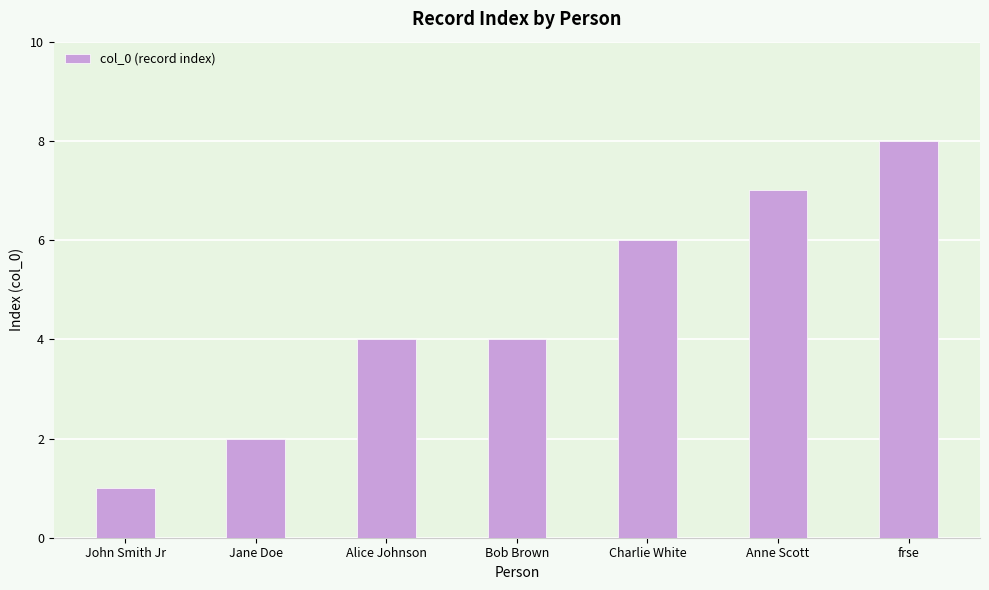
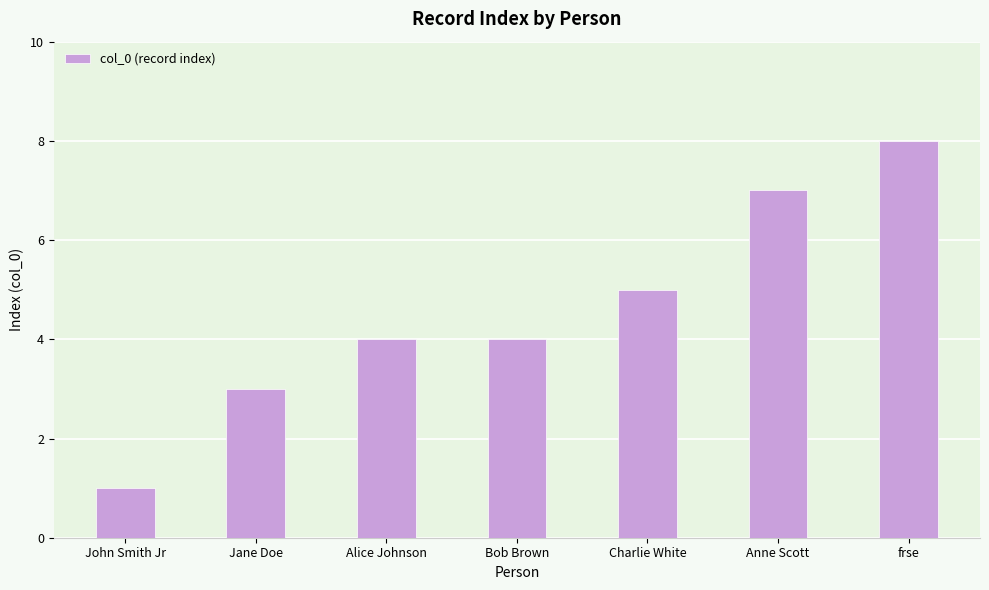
  {
    "John Smith Jr": 1,
-   "Jane Doe": 2,
+   "Jane Doe": 3,
    "Alice Johnson": 4,
    "Bob Brown": 4,
-   "Charlie White": 6,
+   "Charlie White": 5,
    "Anne Scott": 7,
    "frse": 8
  }
